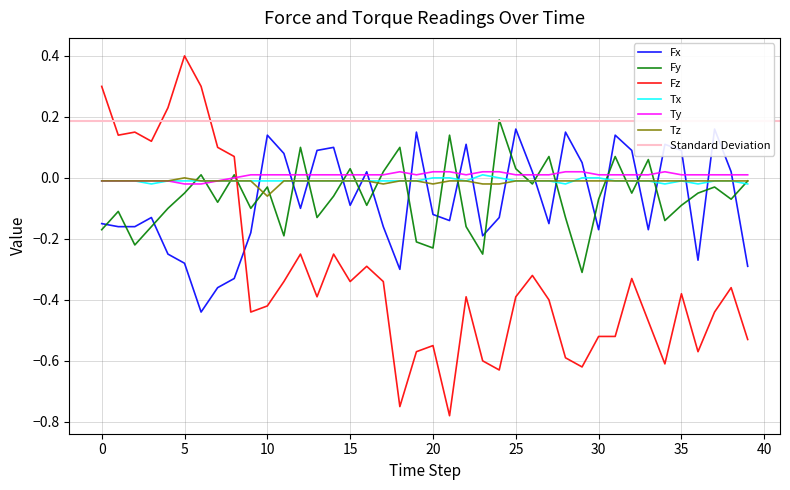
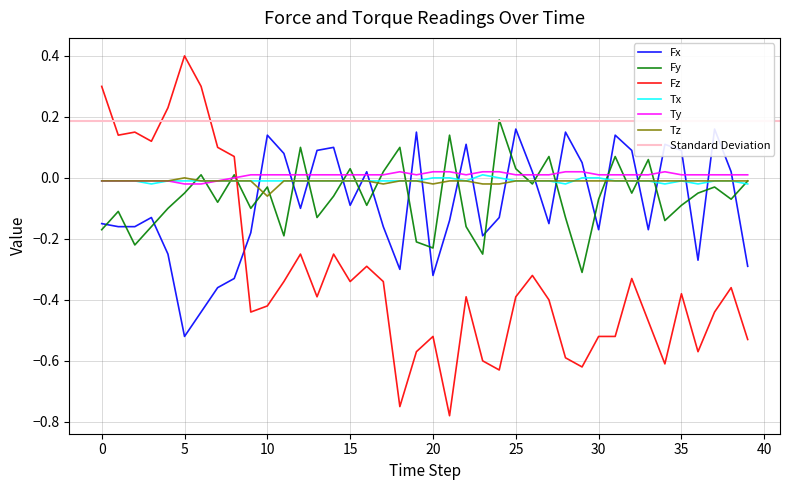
  {
    "Fx": {
      "0": -0.15,
-     "5": -0.28,
+     "5": -0.52,
      "10": 0.14,
      "15": -0.09,
-     "20": -0.12,
+     "20": -0.32,
      "25": 0.16,
      "30": -0.17
    },
    "Fy": {
      "0": -0.17,
      "5": -0.05,
      "10": -0.03,
      "15": 0.03,
      "20": -0.23,
      "25": 0.03,
      "30": -0.07,
      "35": -0.09
    },
    "Fz": {
      "0": 0.30,
      "5": 0.40,
      "10": -0.42,
      "15": -0.34,
-     "20": -0.55,
+     "20": -0.52,
      "25": -0.39,
      "30": -0.52,
      "35": -0.38
    },
    "Tx": {
      "5": -0.01,
      "10": -0.01,
      "20": 0.00,
      "30": 0.00
    },
    "Ty": {
      "5": -0.02,
      "10": 0.01,
      "15": 0.01,
      "20": 0.02,
      "25": 0.01,
      "30": 0.01,
      "35": 0.01
    },
    "Tz": {
      "5": 0.00,
      "10": -0.06,
      "20": -0.02,
      "30": -0.01
    }
  }
